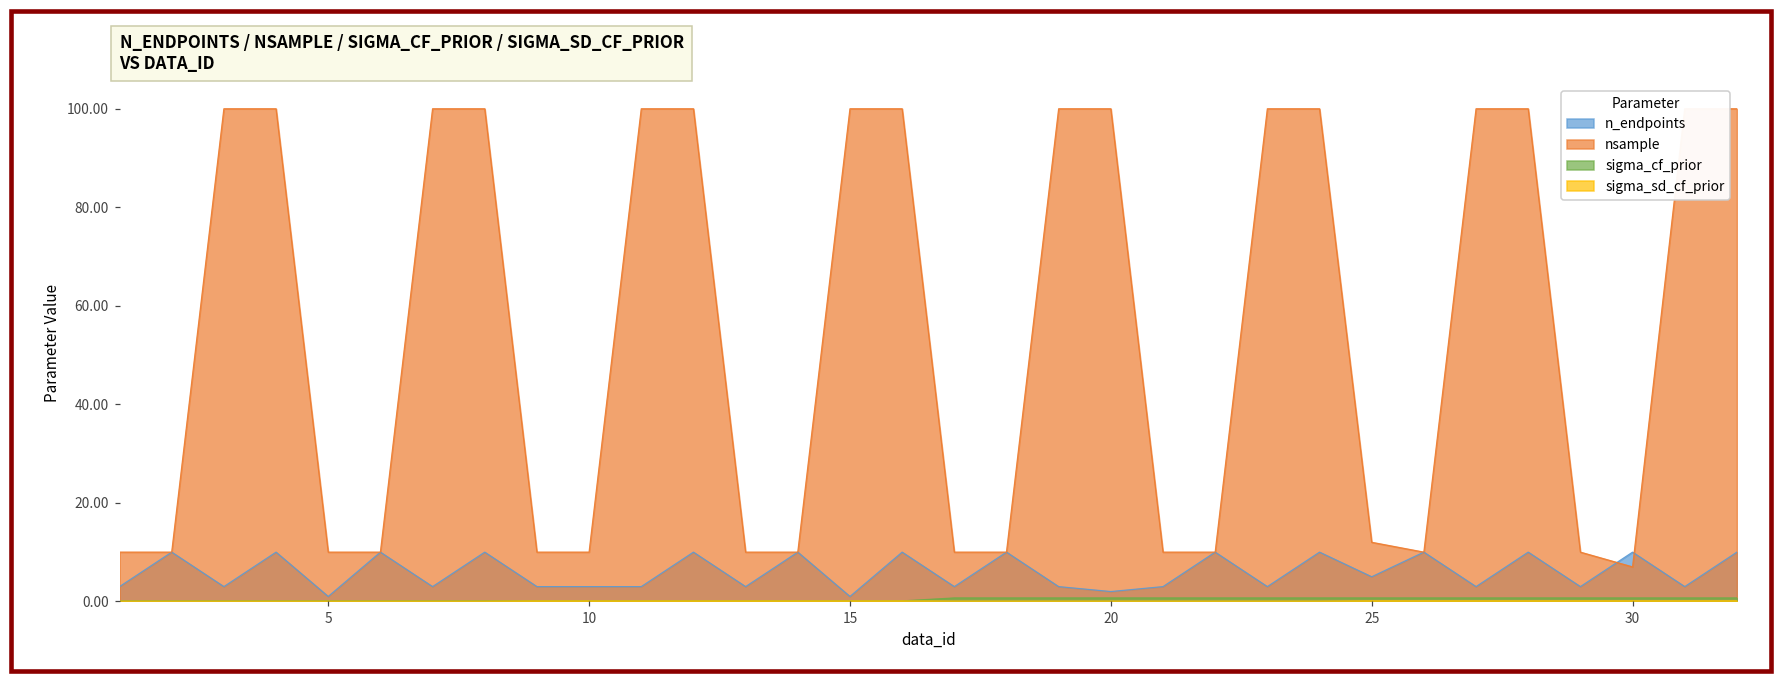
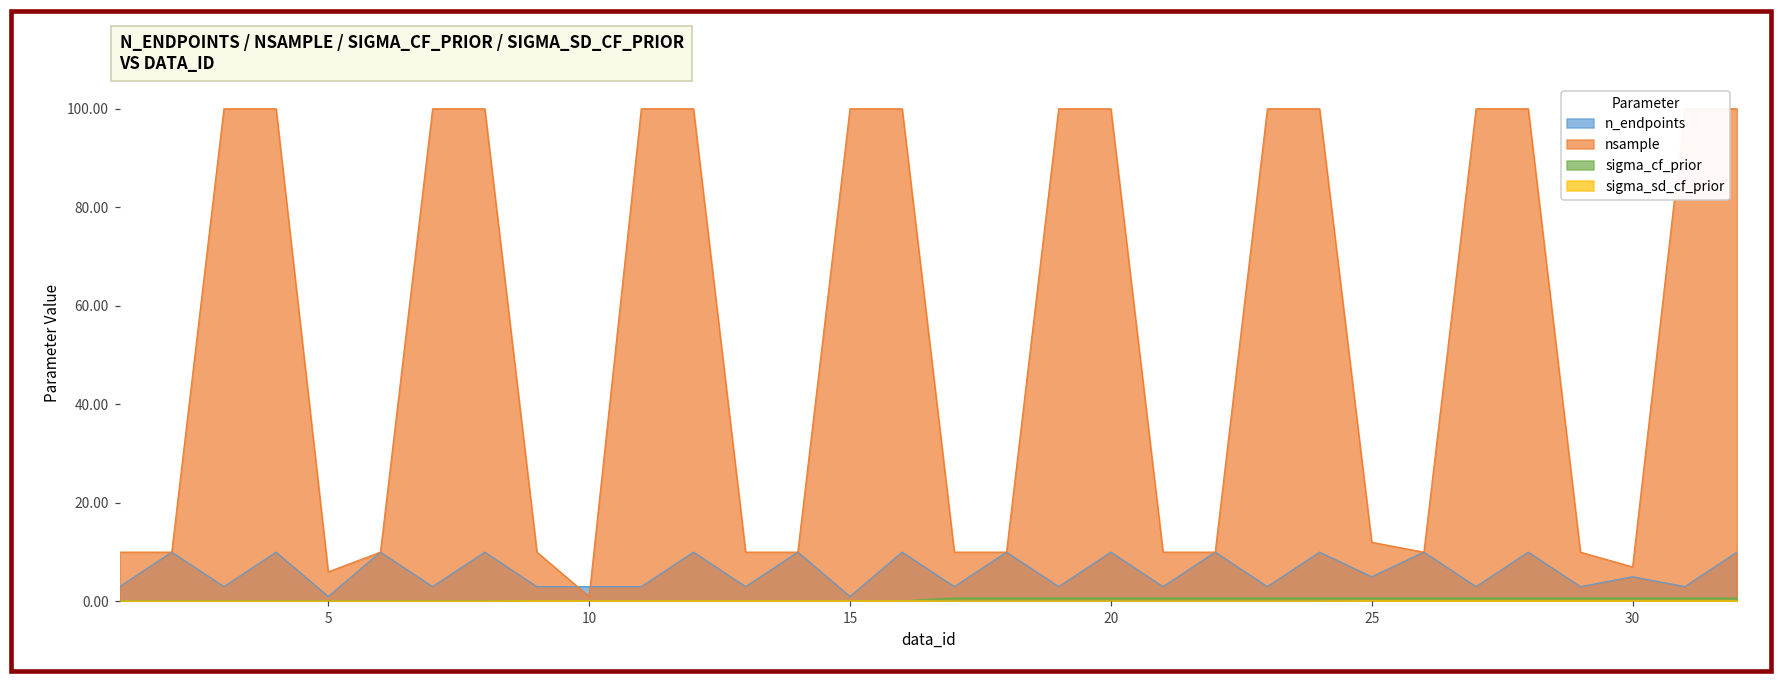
  {
    "n_endpoints": {
      "5": 1,
      "10": 3,
      "15": 1,
-     "20": 2,
+     "20": 10,
      "25": 5,
-     "30": 10
+     "30": 5
    },
    "nsample": {
-     "5": 10,
-     "10": 10,
+     "5": 6,
+     "10": 1,
      "15": 100,
      "20": 100,
      "25": 12,
      "30": 7
    },
    "sigma_cf_prior": {
      "20": 1,
      "25": 1,
      "30": 1
    },
    "sigma_sd_cf_prior": {
      "20": 0,
      "25": 0,
      "30": 0
    }
  }
